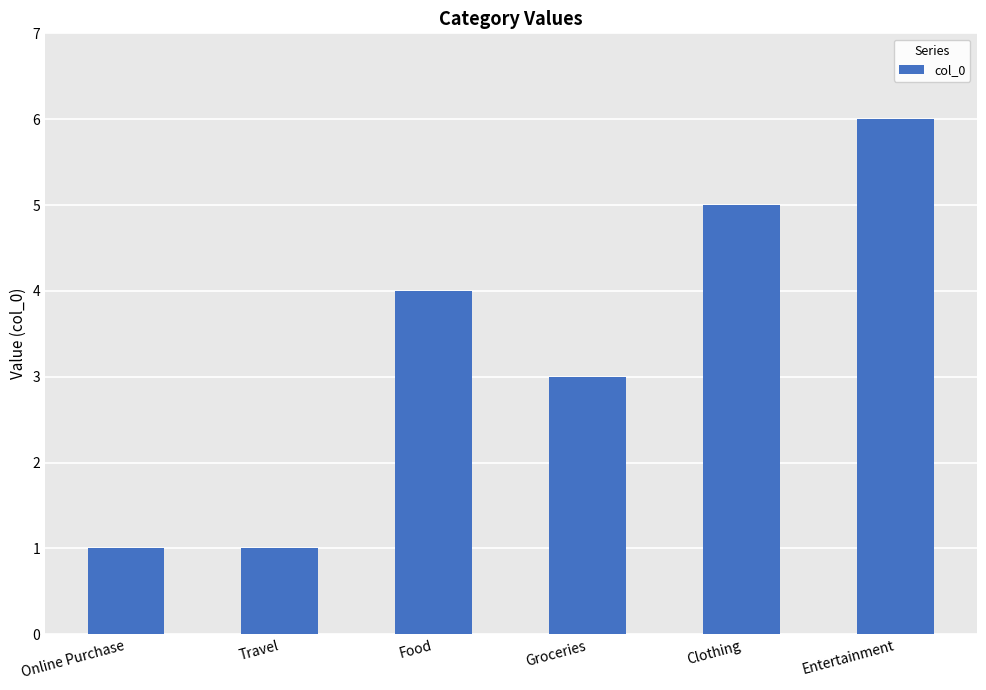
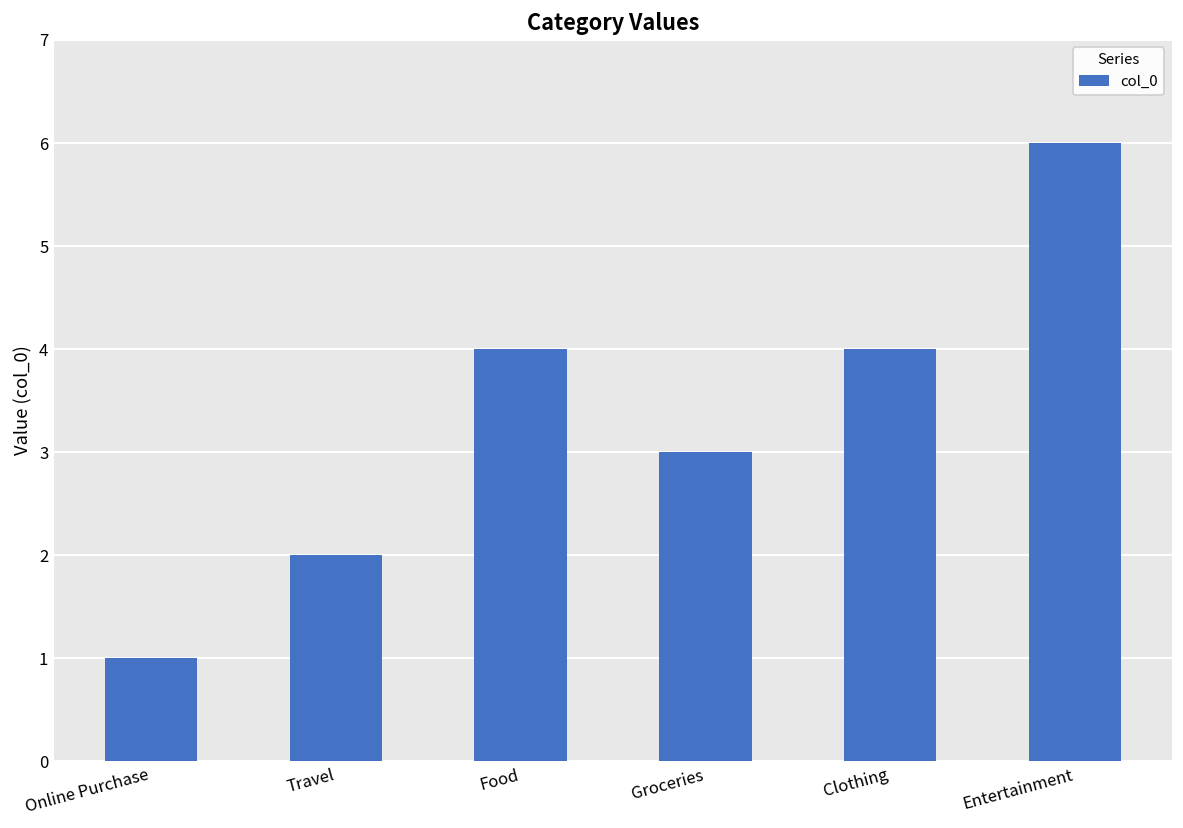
  {
    "Online Purchase": 1,
-   "Travel": 1,
+   "Travel": 2,
    "Food": 4,
    "Groceries": 3,
-   "Clothing": 5,
+   "Clothing": 4,
    "Entertainment": 6
  }
